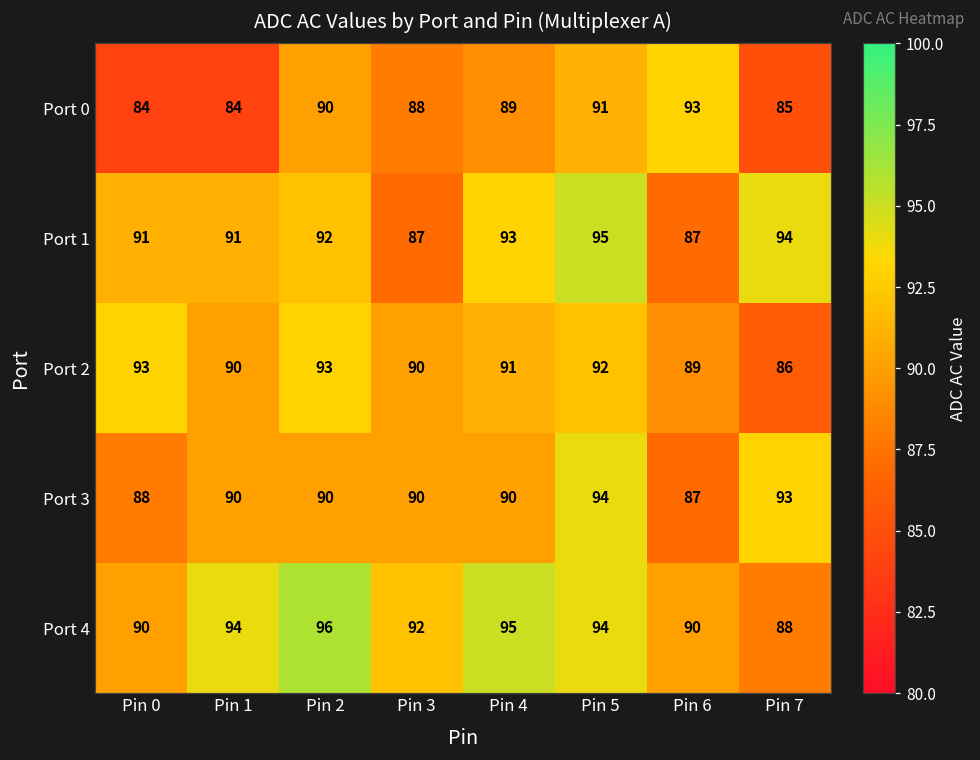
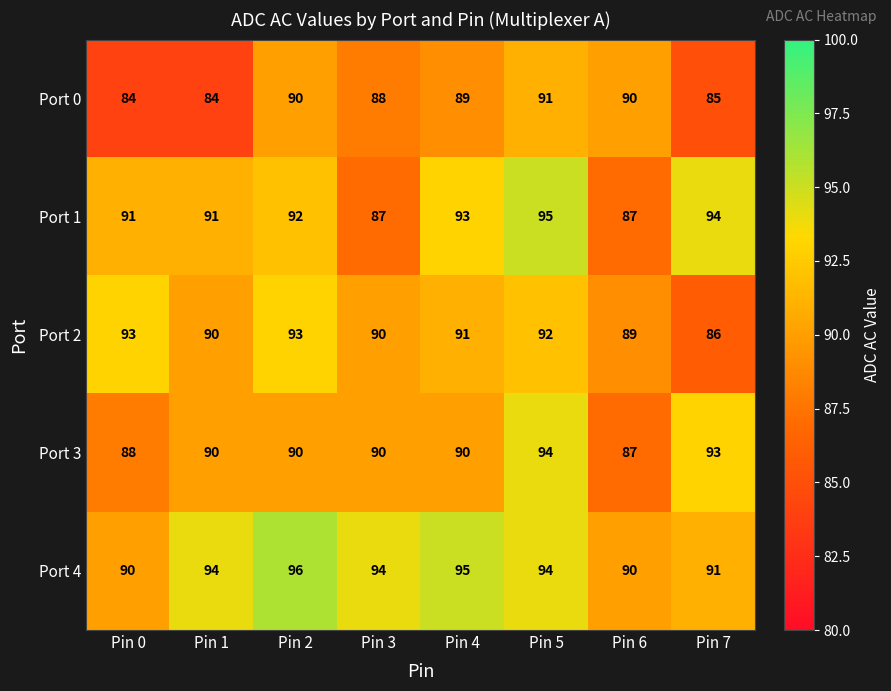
  {
    "Port 0": {
      "Pin 0": 84,
      "Pin 1": 84,
      "Pin 2": 90,
      "Pin 3": 88,
      "Pin 4": 89,
      "Pin 5": 91,
-     "Pin 6": 93,
+     "Pin 6": 90,
      "Pin 7": 85
    },
    "Port 1": {
      "Pin 0": 91,
      "Pin 1": 91,
      "Pin 2": 92,
      "Pin 3": 87,
      "Pin 4": 93,
      "Pin 5": 95,
      "Pin 6": 87,
      "Pin 7": 94
    },
    "Port 2": {
      "Pin 0": 93,
      "Pin 1": 90,
      "Pin 2": 93,
      "Pin 3": 90,
      "Pin 4": 91,
      "Pin 5": 92,
      "Pin 6": 89,
      "Pin 7": 86
    },
    "Port 3": {
      "Pin 0": 88,
      "Pin 1": 90,
      "Pin 2": 90,
      "Pin 3": 90,
      "Pin 4": 90,
      "Pin 5": 94,
      "Pin 6": 87,
      "Pin 7": 93
    },
    "Port 4": {
      "Pin 0": 90,
      "Pin 1": 94,
      "Pin 2": 96,
-     "Pin 3": 92,
+     "Pin 3": 94,
      "Pin 4": 95,
      "Pin 5": 94,
      "Pin 6": 90,
-     "Pin 7": 88
+     "Pin 7": 91
    }
  }
